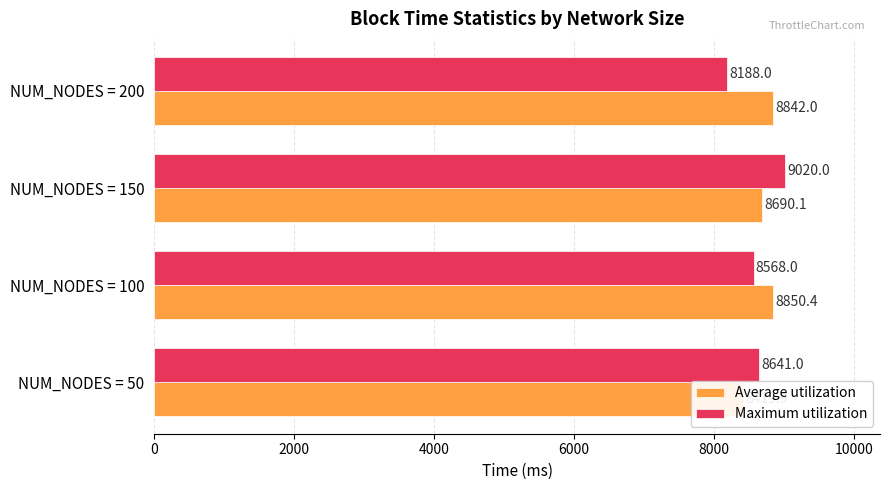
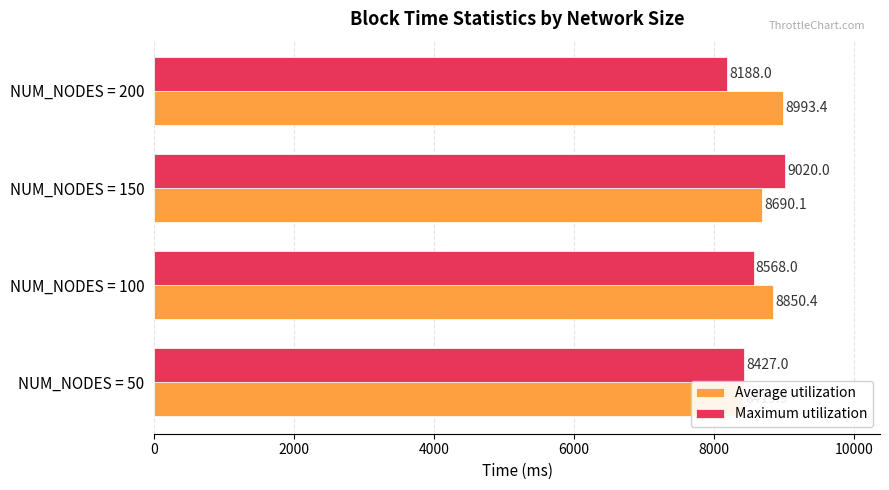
  {
    "Average utilization": {
-     "NUM_NODES = 200": 8842.0,
+     "NUM_NODES = 200": 8993.4,
      "NUM_NODES = 150": 8690.1,
      "NUM_NODES = 100": 8850.4
    },
    "Maximum utilization": {
      "NUM_NODES = 200": 8188.0,
      "NUM_NODES = 150": 9020.0,
      "NUM_NODES = 100": 8568.0,
-     "NUM_NODES = 50": 8641.0
+     "NUM_NODES = 50": 8427.0
    }
  }
